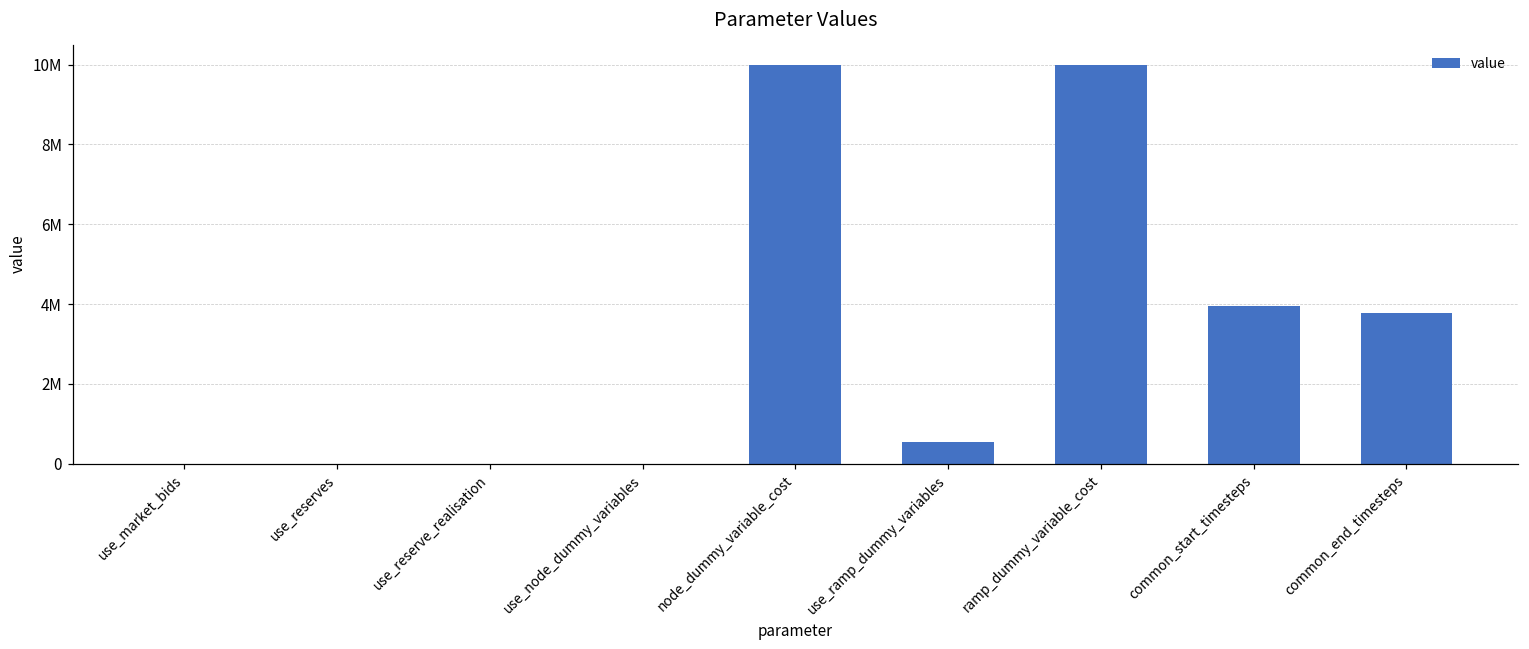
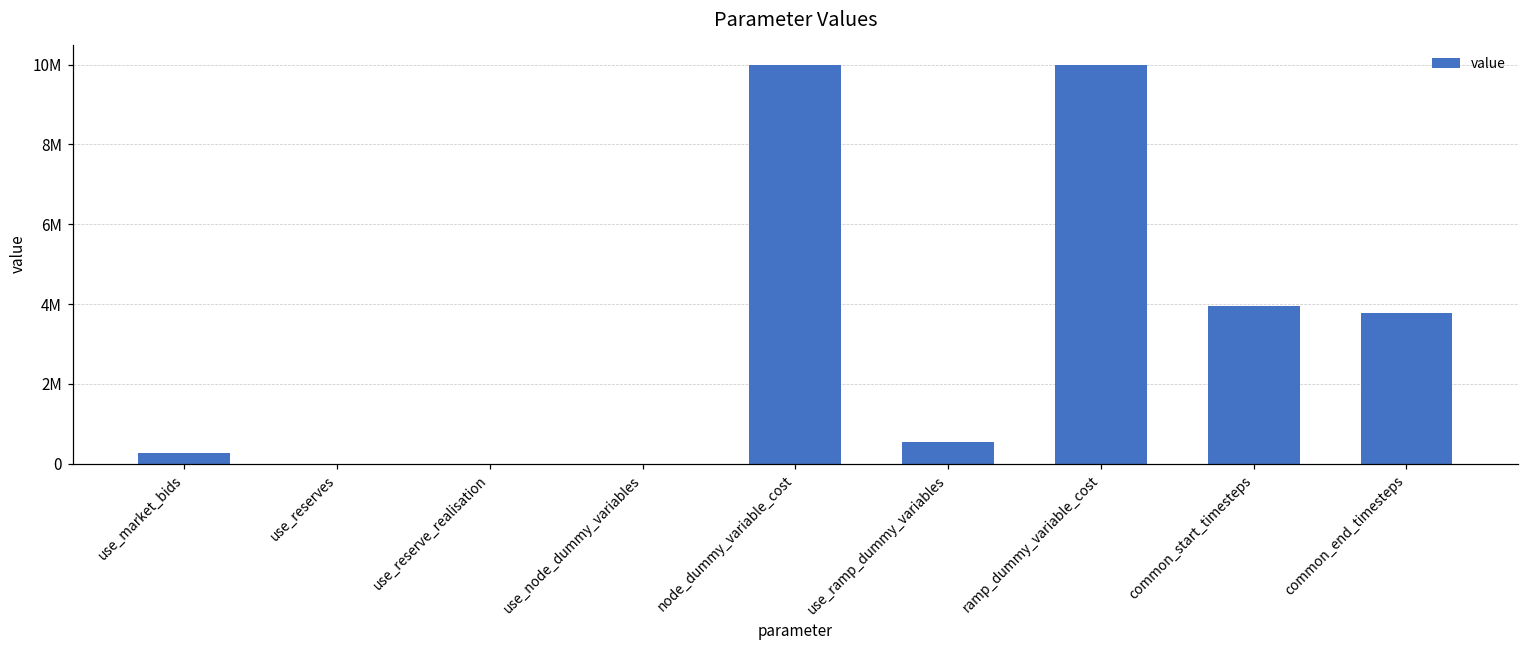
  {
-   "use_market_bids": 0,
+   "use_market_bids": 300000,
    "node_dummy_variable_cost": 10000000,
    "use_ramp_dummy_variables": 500000,
    "ramp_dummy_variable_cost": 10000000,
    "common_start_timesteps": 3900000,
    "common_end_timesteps": 3800000
  }
